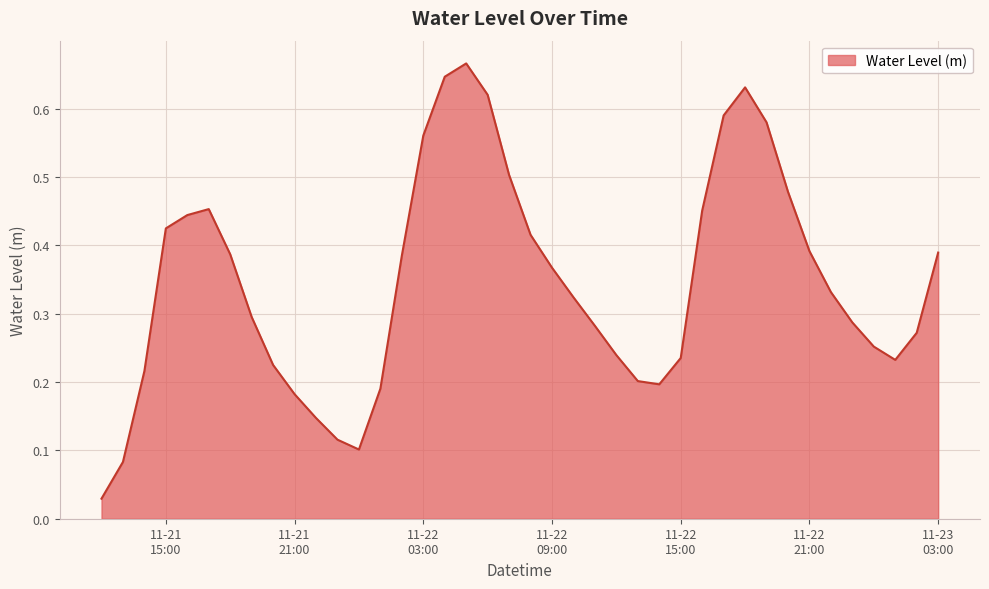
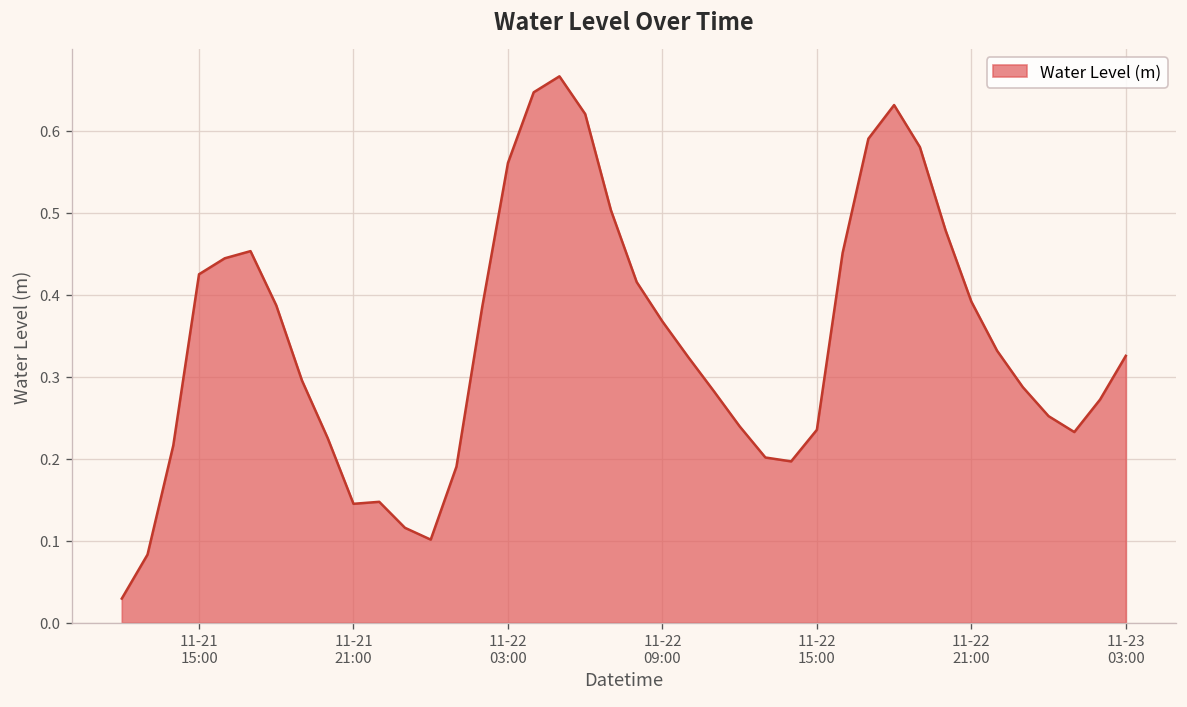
  {
    "11-21 15:00": 0.42,
-   "11-21 21:00": 0.18,
+   "11-21 21:00": 0.14,
    "11-22 03:00": 0.56,
    "11-22 09:00": 0.37,
    "11-22 15:00": 0.24,
    "11-22 21:00": 0.39,
-   "11-23 03:00": 0.39
+   "11-23 03:00": 0.33
  }
